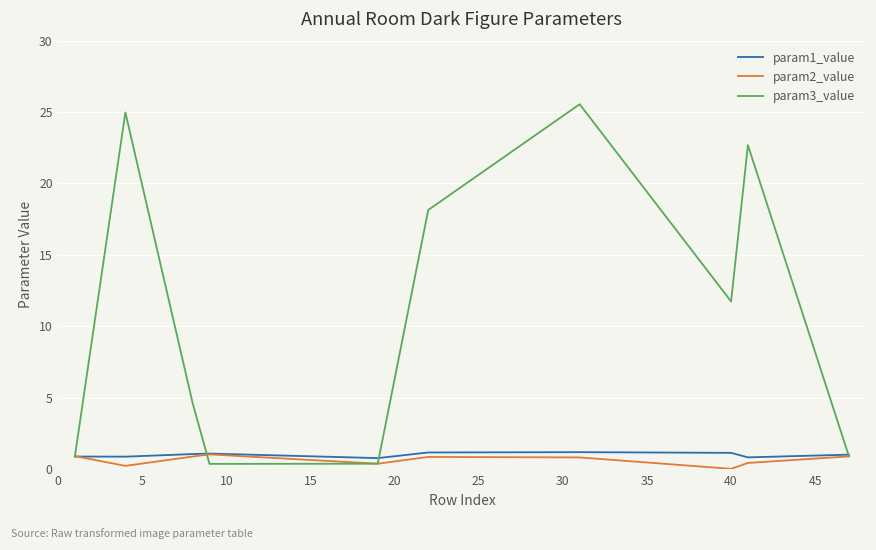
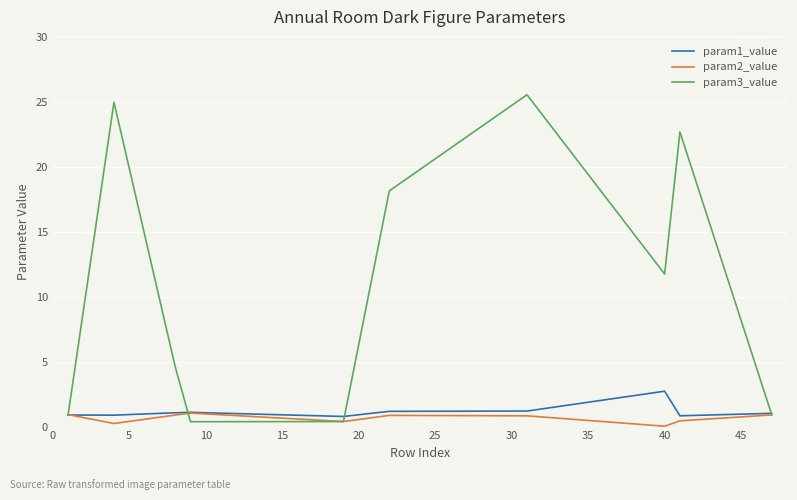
  {
    "param1_value": {
-     "40": 1.1
+     "40": 2.7
    },
    "param2_value": {
      "40": 0.0
    },
    "param3_value": {
      "40": 11.7
    }
  }
